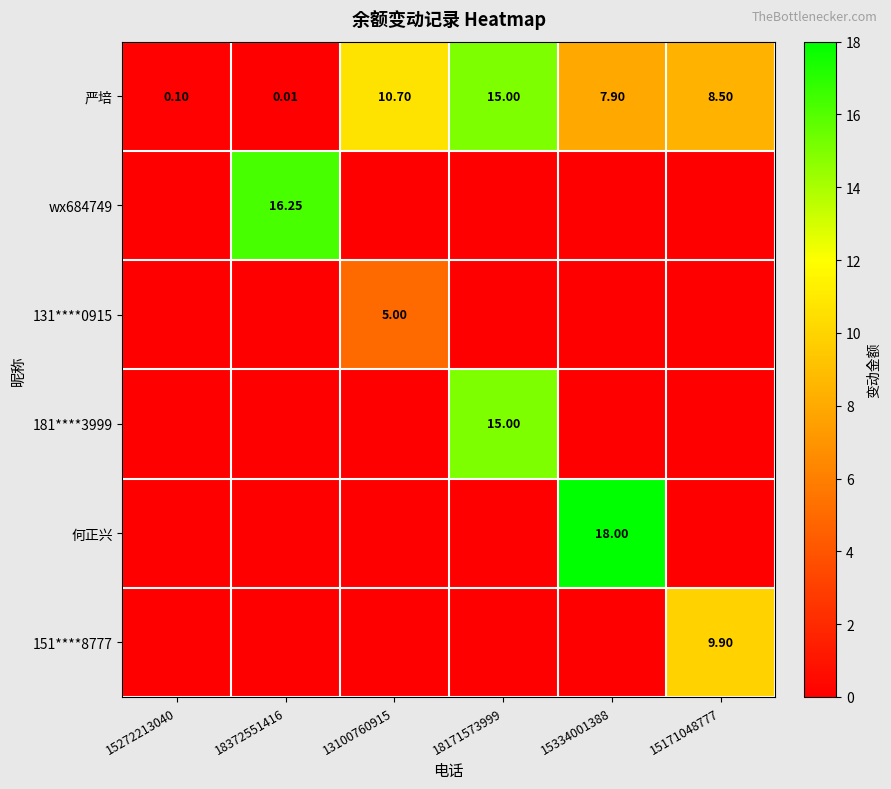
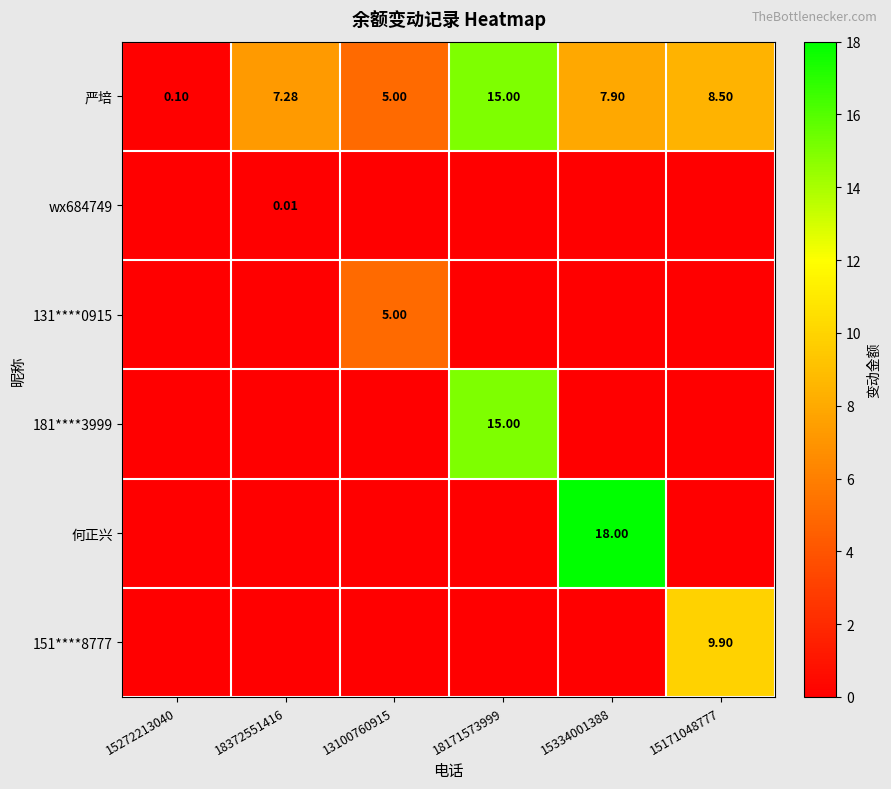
  {
    "严培": {
      "15272213040": 0.10,
-     "18372551416": 0.01,
-     "13100760915": 10.70,
+     "18372551416": 7.28,
+     "13100760915": 5.00,
      "18171573999": 15.00,
      "15334001388": 7.90,
      "15171048777": 8.50
    },
    "wx684749": {
-     "18372551416": 16.25
+     "18372551416": 0.01
    },
    "131****0915": {
      "13100760915": 5.00
    },
    "181****3999": {
      "18171573999": 15.00
    },
    "何正兴": {
      "15334001388": 18.00
    },
    "151****8777": {
      "15171048777": 9.90
    }
  }
